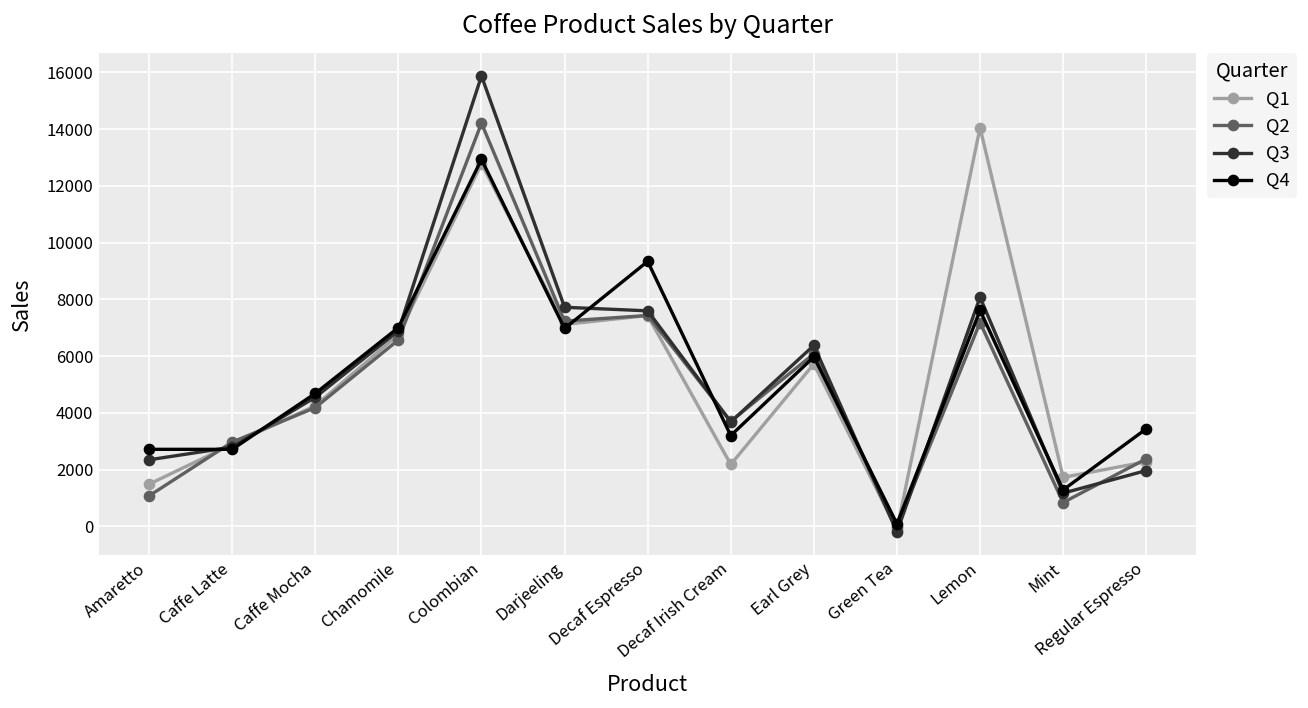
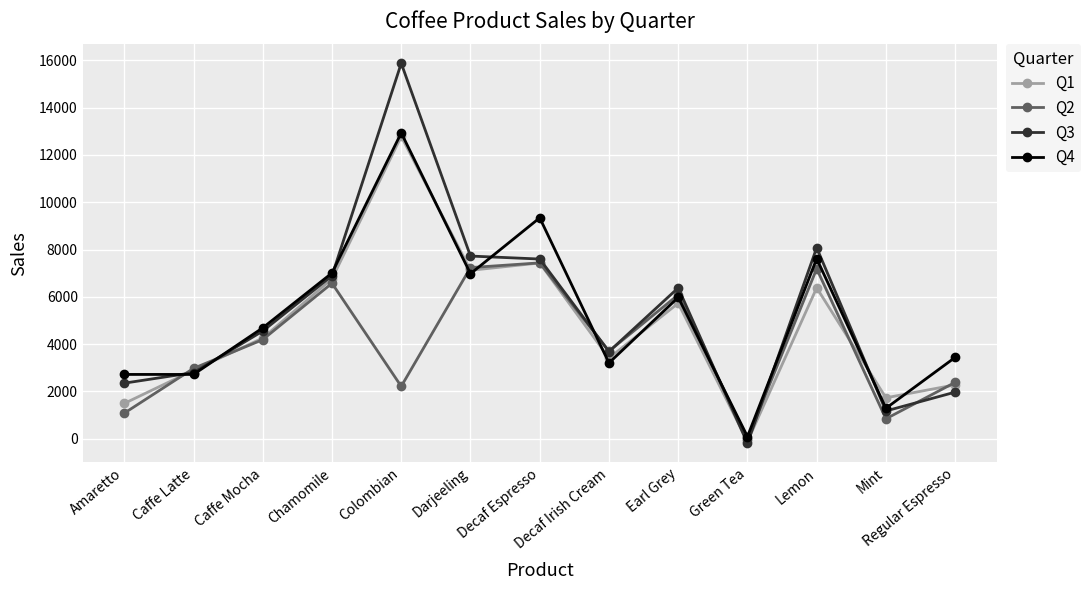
  {
    "Q1": {
      "Amaretto": 1500,
      "Chamomile": 6800,
      "Colombian": 12800,
      "Darjeeling": 7100,
-     "Decaf Irish Cream": 2200,
+     "Decaf Irish Cream": 3400,
      "Earl Grey": 5700,
-     "Lemon": 14100,
+     "Lemon": 6400,
      "Mint": 1700
    },
    "Q2": {
      "Amaretto": 1100,
      "Chamomile": 6600,
-     "Colombian": 14200,
+     "Colombian": 2200,
      "Darjeeling": 7200,
      "Earl Grey": 6100,
      "Lemon": 7200,
      "Mint": 800
    },
    "Q3": {
      "Amaretto": 2300,
      "Caffe Mocha": 4600,
      "Chamomile": 6900,
      "Colombian": 15900,
      "Darjeeling": 7700,
      "Decaf Espresso": 7600,
      "Earl Grey": 6400,
      "Lemon": 8100,
      "Mint": 1200,
      "Regular Espresso": 2000
    },
    "Q4": {
      "Amaretto": 2700,
      "Caffe Mocha": 4700,
      "Chamomile": 7000,
      "Colombian": 12900,
      "Darjeeling": 7000,
      "Decaf Espresso": 9300,
      "Decaf Irish Cream": 3200,
      "Earl Grey": 6000,
      "Lemon": 7600,
      "Mint": 1300,
      "Regular Espresso": 3400
    }
  }
